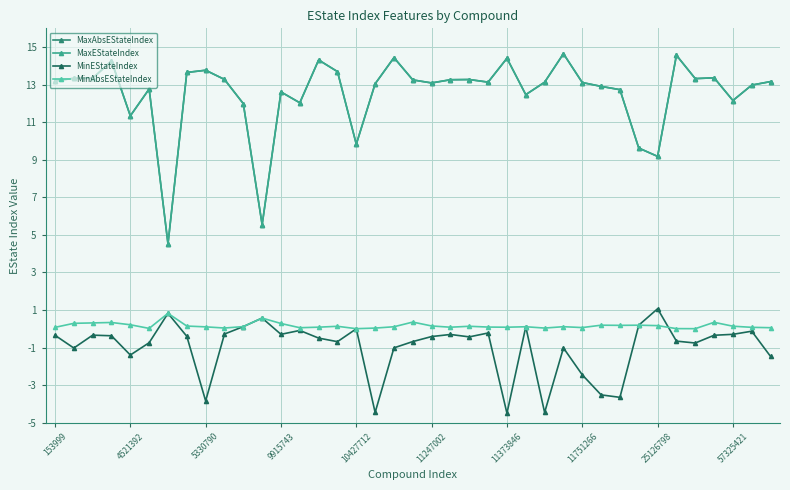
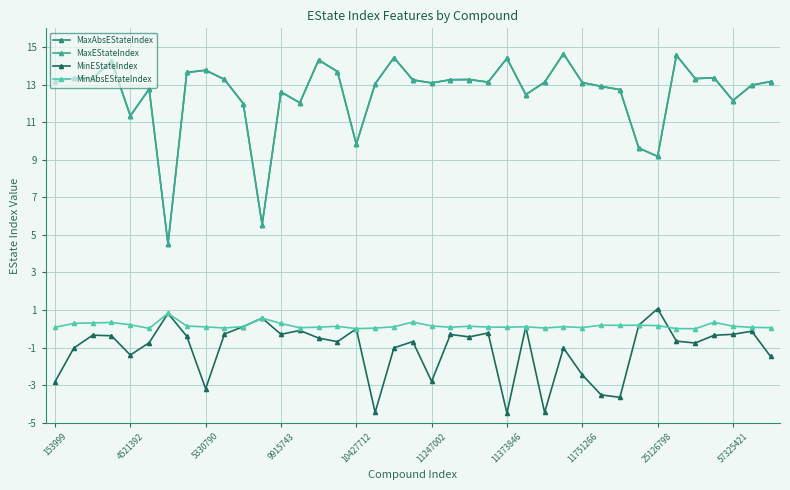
  {
    "MinEStateIndex": {
-     "153999": -0.3,
+     "153999": -2.8,
      "4521392": -1.4,
-     "5330790": -3.8,
+     "5330790": -3.2,
      "9915743": -0.3,
-     "11247002": -0.4,
+     "11247002": -2.8,
      "11373846": -4.5,
      "11751266": -2.5,
      "25126798": 1.1,
      "57325421": -0.3
    }
  }
